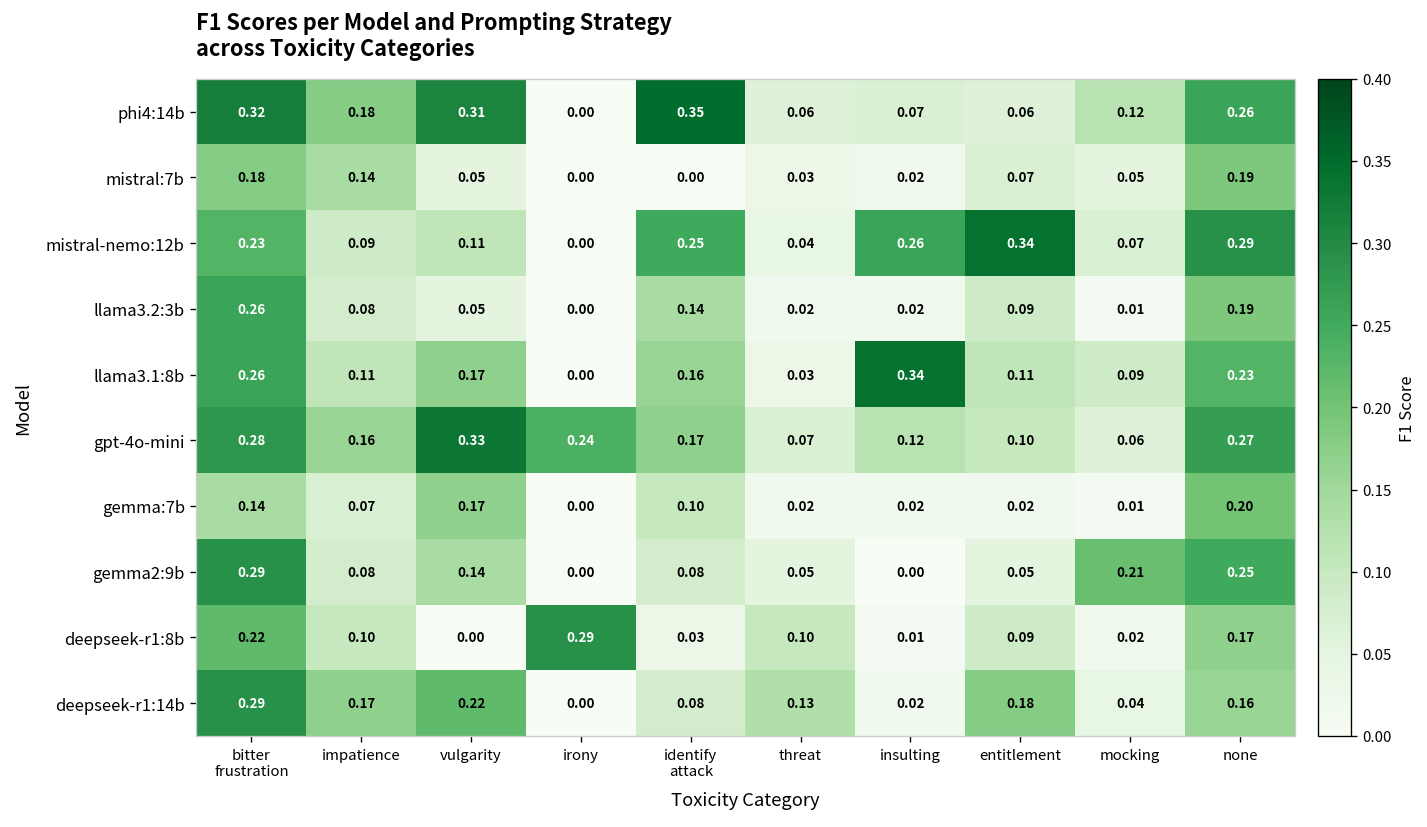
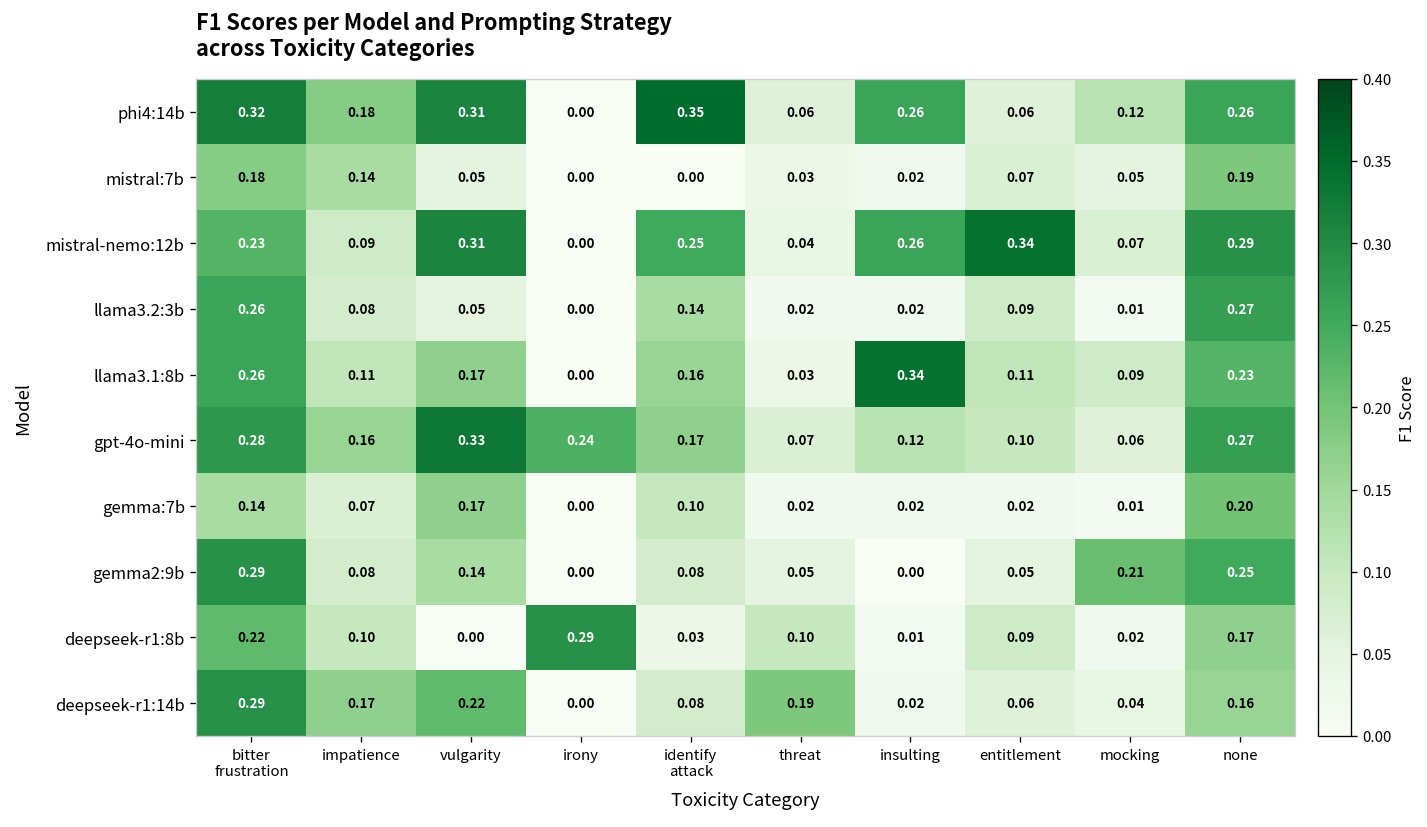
  {
    "phi4:14b": {
      "bitter frustration": 0.32,
      "impatience": 0.18,
      "vulgarity": 0.31,
      "irony": 0.00,
      "identify attack": 0.35,
      "threat": 0.06,
-     "insulting": 0.07,
+     "insulting": 0.26,
      "entitlement": 0.06,
      "mocking": 0.12,
      "none": 0.26
    },
    "mistral:7b": {
      "bitter frustration": 0.18,
      "impatience": 0.14,
      "vulgarity": 0.05,
      "irony": 0.00,
      "identify attack": 0.00,
      "threat": 0.03,
      "insulting": 0.02,
      "entitlement": 0.07,
      "mocking": 0.05,
      "none": 0.19
    },
    "mistral-nemo:12b": {
      "bitter frustration": 0.23,
      "impatience": 0.09,
-     "vulgarity": 0.11,
+     "vulgarity": 0.31,
      "irony": 0.00,
      "identify attack": 0.25,
      "threat": 0.04,
      "insulting": 0.26,
      "entitlement": 0.34,
      "mocking": 0.07,
      "none": 0.29
    },
    "llama3.2:3b": {
      "bitter frustration": 0.26,
      "impatience": 0.08,
      "vulgarity": 0.05,
      "irony": 0.00,
      "identify attack": 0.14,
      "threat": 0.02,
      "insulting": 0.02,
      "entitlement": 0.09,
      "mocking": 0.01,
-     "none": 0.19
+     "none": 0.27
    },
    "llama3.1:8b": {
      "bitter frustration": 0.26,
      "impatience": 0.11,
      "vulgarity": 0.17,
      "irony": 0.00,
      "identify attack": 0.16,
      "threat": 0.03,
      "insulting": 0.34,
      "entitlement": 0.11,
      "mocking": 0.09,
      "none": 0.23
    },
    "gpt-4o-mini": {
      "bitter frustration": 0.28,
      "impatience": 0.16,
      "vulgarity": 0.33,
      "irony": 0.24,
      "identify attack": 0.17,
      "threat": 0.07,
      "insulting": 0.12,
      "entitlement": 0.10,
      "mocking": 0.06,
      "none": 0.27
    },
    "gemma:7b": {
      "bitter frustration": 0.14,
      "impatience": 0.07,
      "vulgarity": 0.17,
      "irony": 0.00,
      "identify attack": 0.10,
      "threat": 0.02,
      "insulting": 0.02,
      "entitlement": 0.02,
      "mocking": 0.01,
      "none": 0.20
    },
    "gemma2:9b": {
      "bitter frustration": 0.29,
      "impatience": 0.08,
      "vulgarity": 0.14,
      "irony": 0.00,
      "identify attack": 0.08,
      "threat": 0.05,
      "insulting": 0.00,
      "entitlement": 0.05,
      "mocking": 0.21,
      "none": 0.25
    },
    "deepseek-r1:8b": {
      "bitter frustration": 0.22,
      "impatience": 0.10,
      "vulgarity": 0.00,
      "irony": 0.29,
      "identify attack": 0.03,
      "threat": 0.10,
      "insulting": 0.01,
      "entitlement": 0.09,
      "mocking": 0.02,
      "none": 0.17
    },
    "deepseek-r1:14b": {
      "bitter frustration": 0.29,
      "impatience": 0.17,
      "vulgarity": 0.22,
      "irony": 0.00,
      "identify attack": 0.08,
-     "threat": 0.13,
+     "threat": 0.19,
      "insulting": 0.02,
-     "entitlement": 0.18,
+     "entitlement": 0.06,
      "mocking": 0.04,
      "none": 0.16
    }
  }
